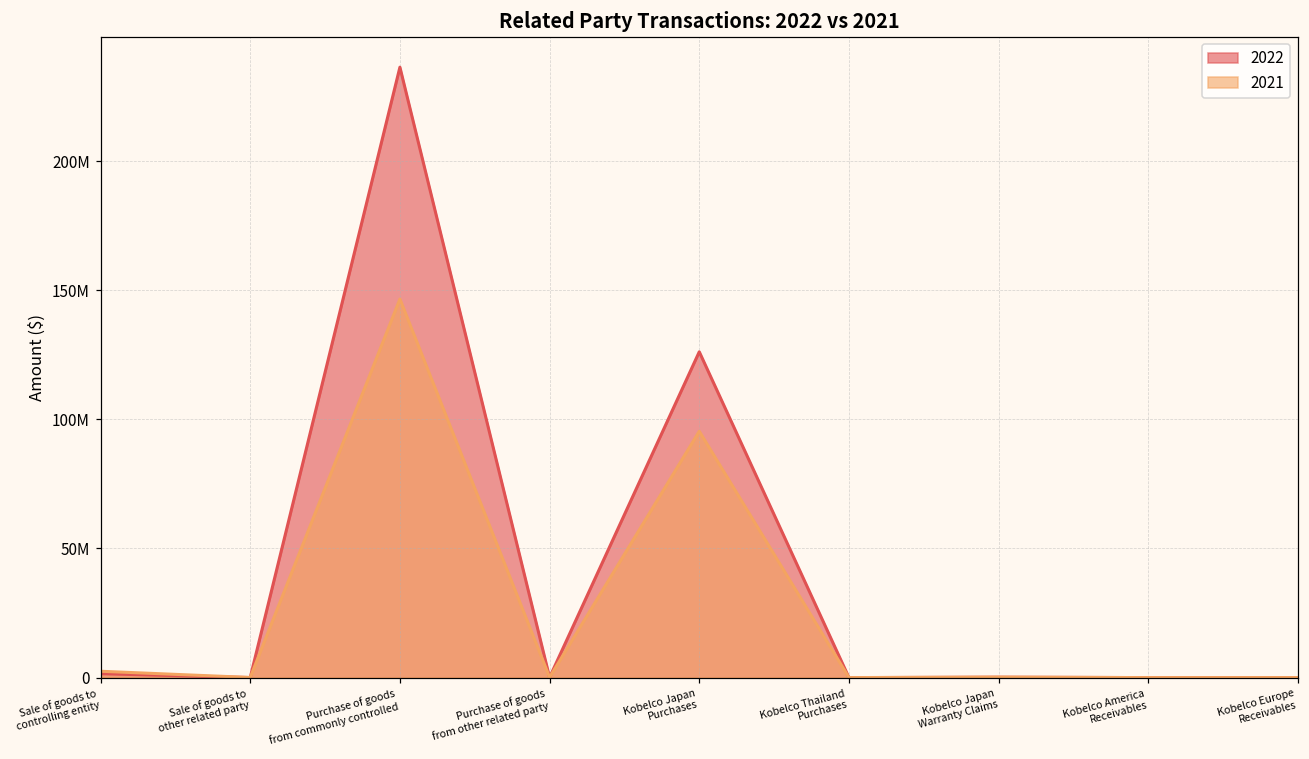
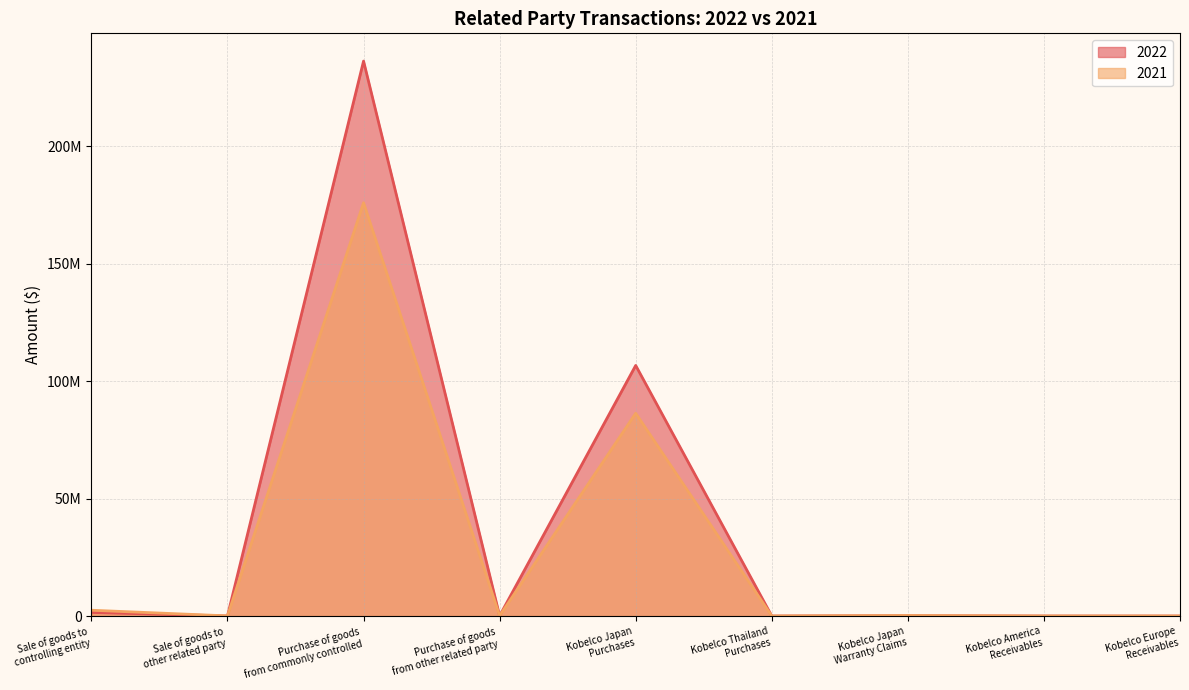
  {
    "2022": {
      "Purchase of goods from commonly controlled": 236000000,
-     "Kobelco Japan Purchases": 126000000
+     "Kobelco Japan Purchases": 107000000
    },
    "2021": {
-     "Purchase of goods from commonly controlled": 147000000,
-     "Kobelco Japan Purchases": 95000000
+     "Purchase of goods from commonly controlled": 176000000,
+     "Kobelco Japan Purchases": 86000000
    }
  }
